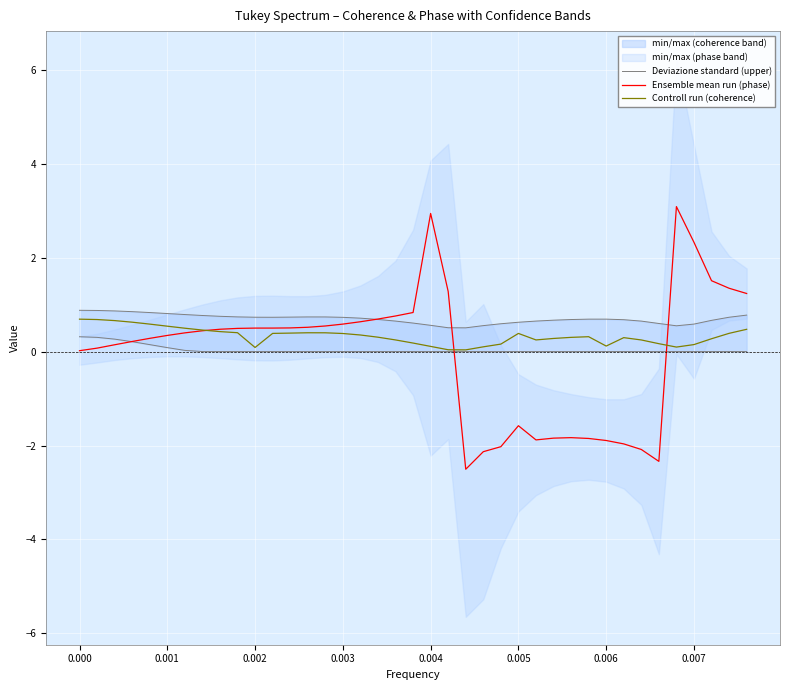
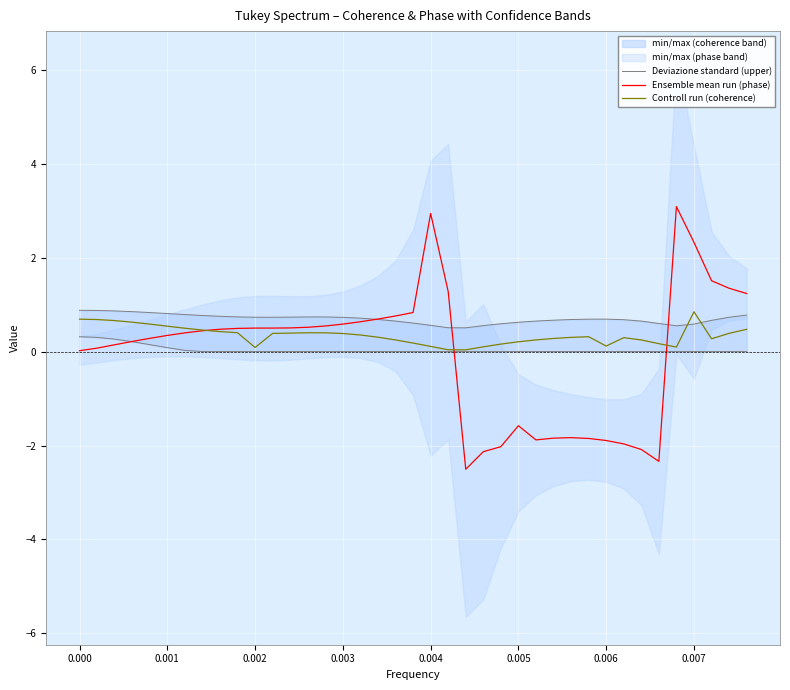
  {
    "Ensemble mean run (phase)": {
      "0.000": 0.0,
      "0.001": 0.3,
      "0.002": 0.5,
      "0.003": 0.6,
      "0.004": 2.9,
      "0.005": -1.6,
      "0.006": -1.9,
      "0.007": 2.3
    },
    "Controll run (coherence)": {
      "0.000": 0.7,
      "0.001": 0.5,
      "0.002": 0.1,
      "0.003": 0.4,
      "0.004": 0.1,
-     "0.005": 0.4,
+     "0.005": 0.2,
      "0.006": 0.1,
-     "0.007": 0.1
+     "0.007": 0.8
    }
  }
